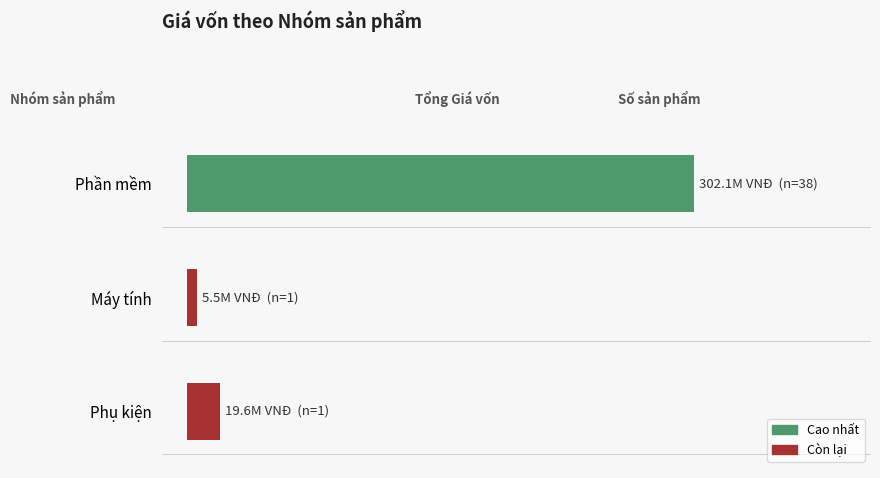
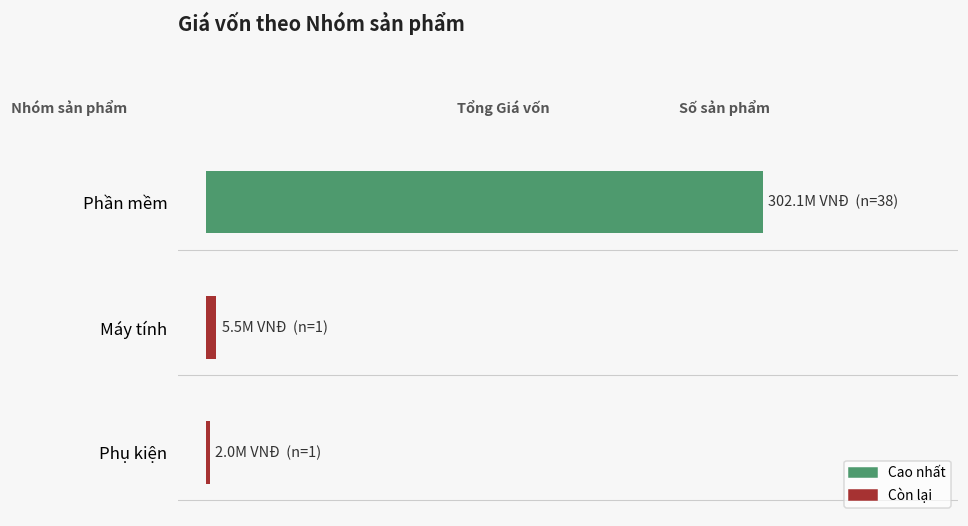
  {
    "Phần mềm": "302.1M",
    "Máy tính": "5.5M",
-   "Phụ kiện": "19.6M"
+   "Phụ kiện": "2.0M"
  }
